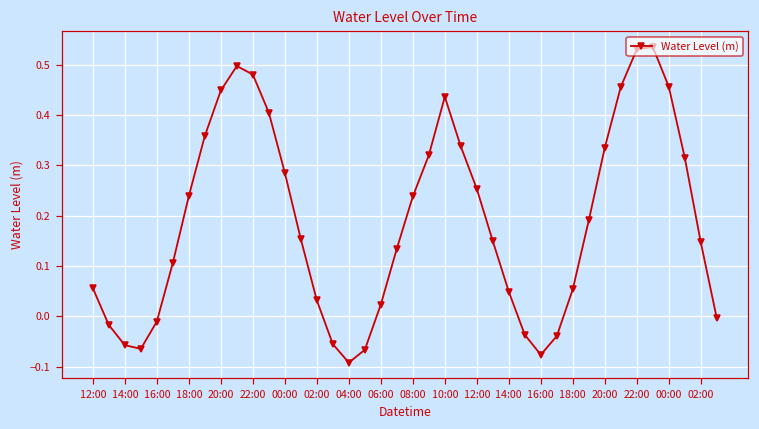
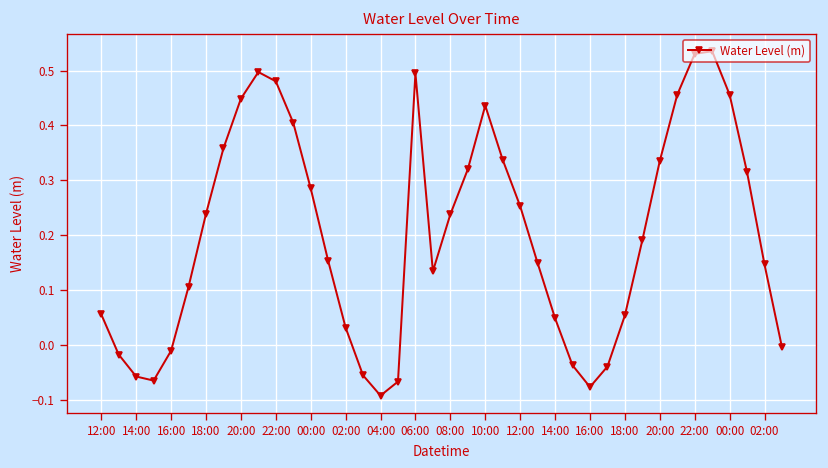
  {
    "04:00": -0.09,
-   "06:00": 0.02,
+   "06:00": 0.50,
    "08:00": 0.24,
    "10:00": 0.44
  }
